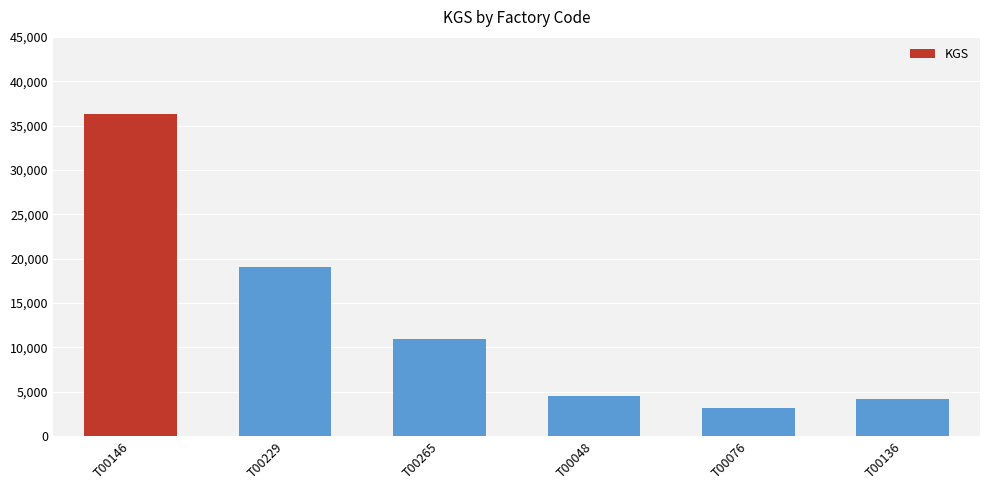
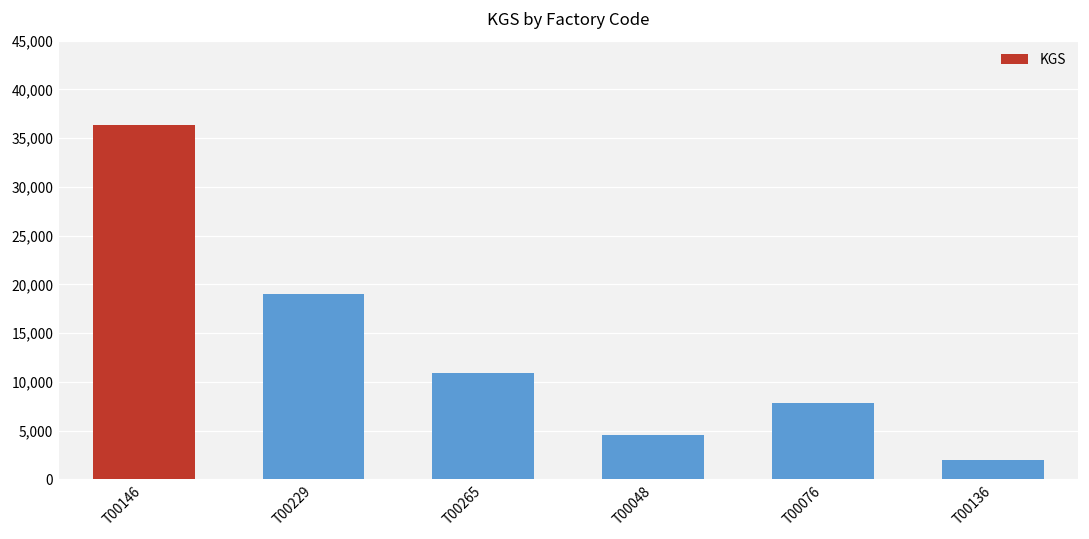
  {
    "T00146": "36,000",
    "T00229": "19,000",
    "T00265": "11,000",
    "T00048": "5,000",
-   "T00076": "3,000",
-   "T00136": "4,000"
+   "T00076": "8,000",
+   "T00136": "2,000"
  }
